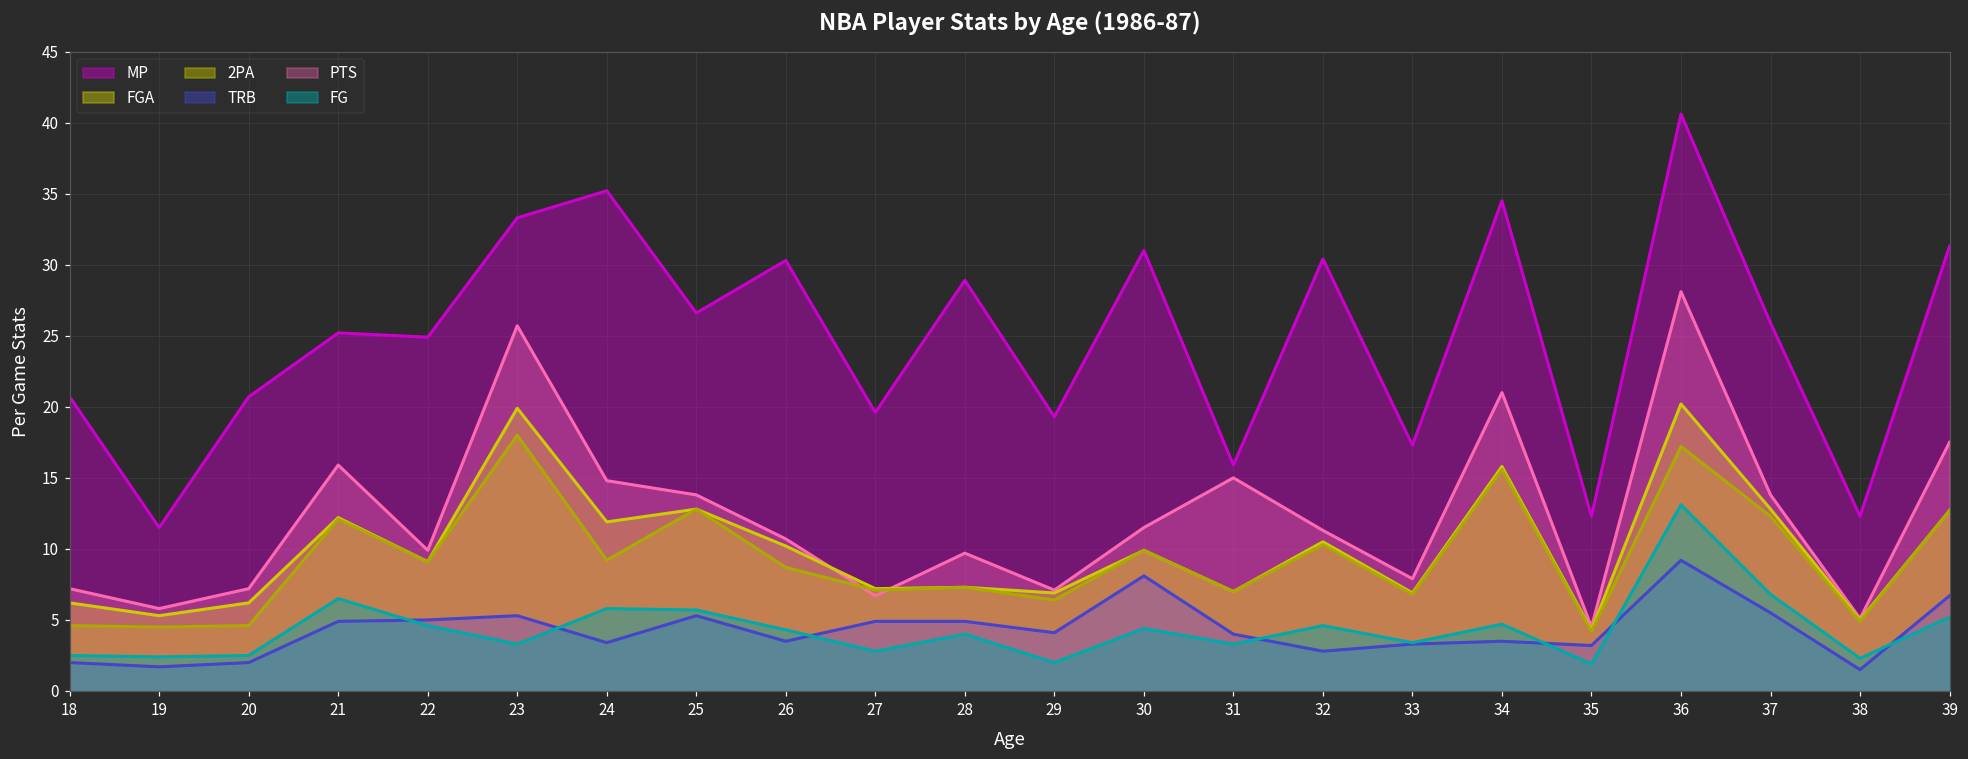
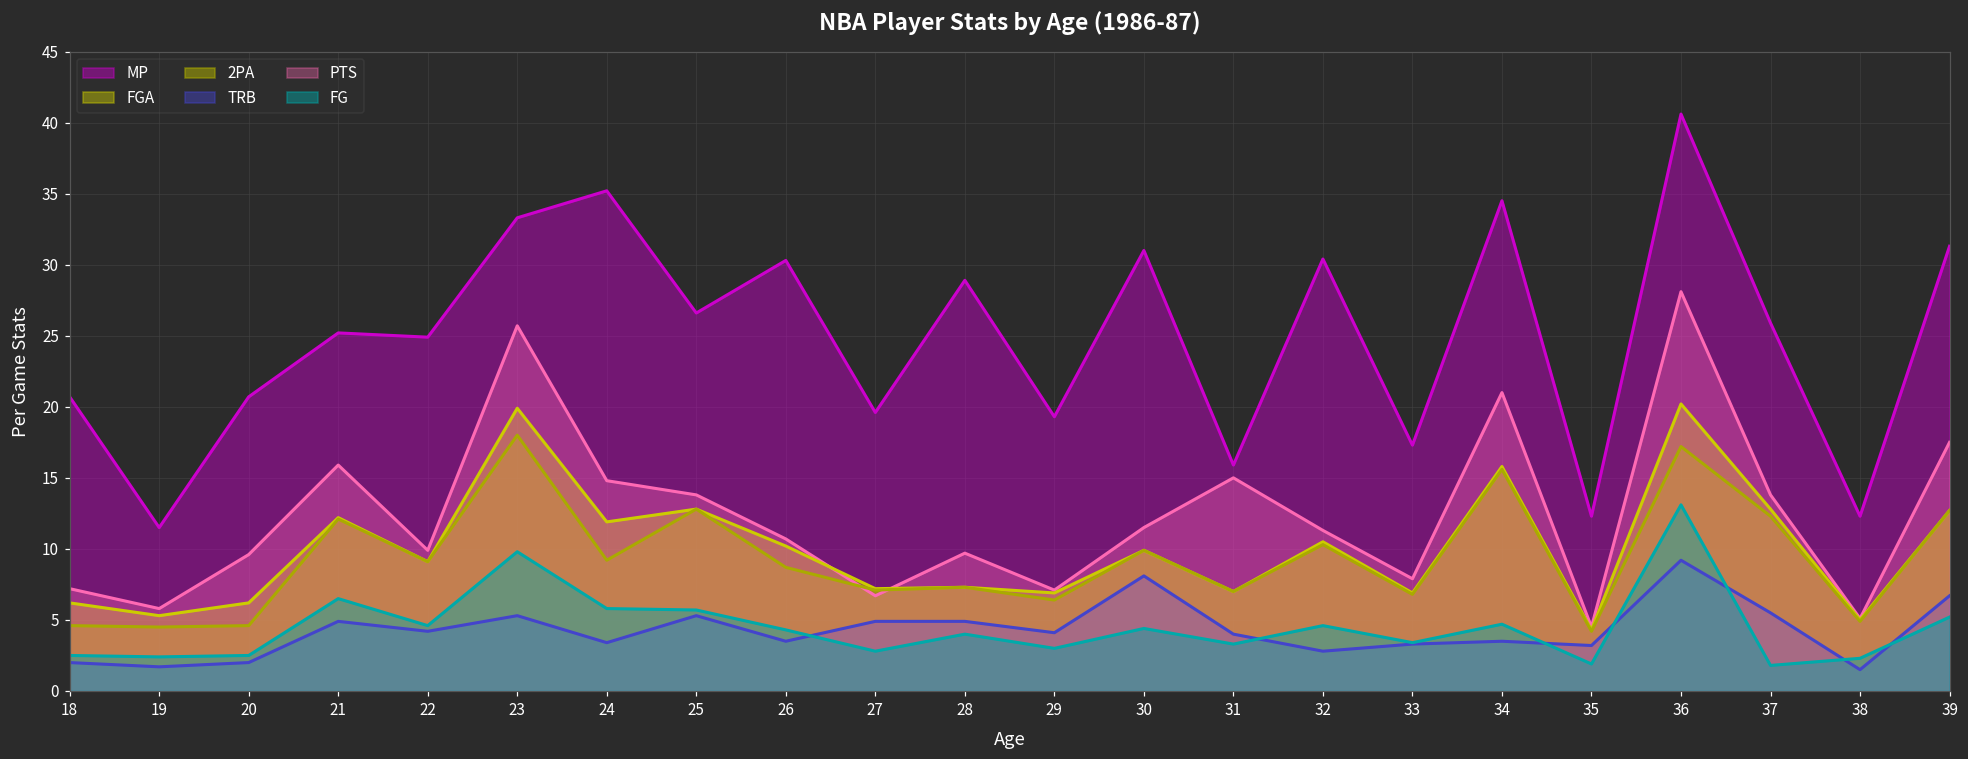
  {
    "MP": {
      "18": 20.7,
      "19": 11.5,
      "20": 20.7,
      "21": 25.2,
      "22": 24.9,
      "23": 33.3,
      "24": 35.2,
      "25": 26.6,
      "26": 30.3,
      "27": 19.6,
      "28": 28.9,
      "29": 19.3,
      "30": 31.0,
      "31": 15.9,
      "32": 30.4,
      "33": 17.3,
      "34": 34.5,
      "35": 12.3,
      "36": 40.6,
      "37": 25.9,
      "38": 12.3,
      "39": 31.3
    },
    "TRB": {
      "18": 2.0,
      "19": 1.7,
      "20": 2.0,
      "21": 4.9,
-     "22": 5.0,
+     "22": 4.2,
      "23": 5.3,
      "24": 3.4,
      "25": 5.3,
      "26": 3.5,
      "27": 4.9,
      "28": 4.9,
      "29": 4.1,
      "30": 8.1,
      "31": 4.0,
      "32": 2.8,
      "34": 3.5,
      "35": 3.2,
      "36": 9.2,
      "37": 5.5,
      "38": 1.5,
      "39": 6.7
    },
    "PTS": {
      "18": 7.2,
      "19": 5.8,
-     "20": 7.2,
+     "20": 9.6,
      "21": 15.9,
      "22": 9.9,
      "23": 25.7,
      "24": 14.8,
      "25": 13.8,
      "26": 10.7,
      "27": 6.7,
      "28": 9.7,
      "30": 11.5,
      "31": 15.0,
      "32": 11.3,
      "33": 7.9,
      "34": 21.0,
      "35": 4.5,
      "36": 28.1,
      "37": 13.8,
      "39": 17.5
    },
    "FG": {
      "18": 2.5,
      "19": 2.4,
      "20": 2.5,
      "21": 6.5,
      "22": 4.6,
-     "23": 3.3,
+     "23": 9.8,
      "24": 5.8,
      "25": 5.7,
      "26": 4.3,
      "27": 2.8,
      "28": 4.0,
-     "29": 2,
+     "29": 3,
      "30": 4.4,
      "31": 3.3,
      "32": 4.6,
      "34": 4.7,
      "35": 1.9,
      "36": 13.1,
-     "37": 6.8,
+     "37": 1.8,
      "38": 2.3,
      "39": 5.2
    }
  }
